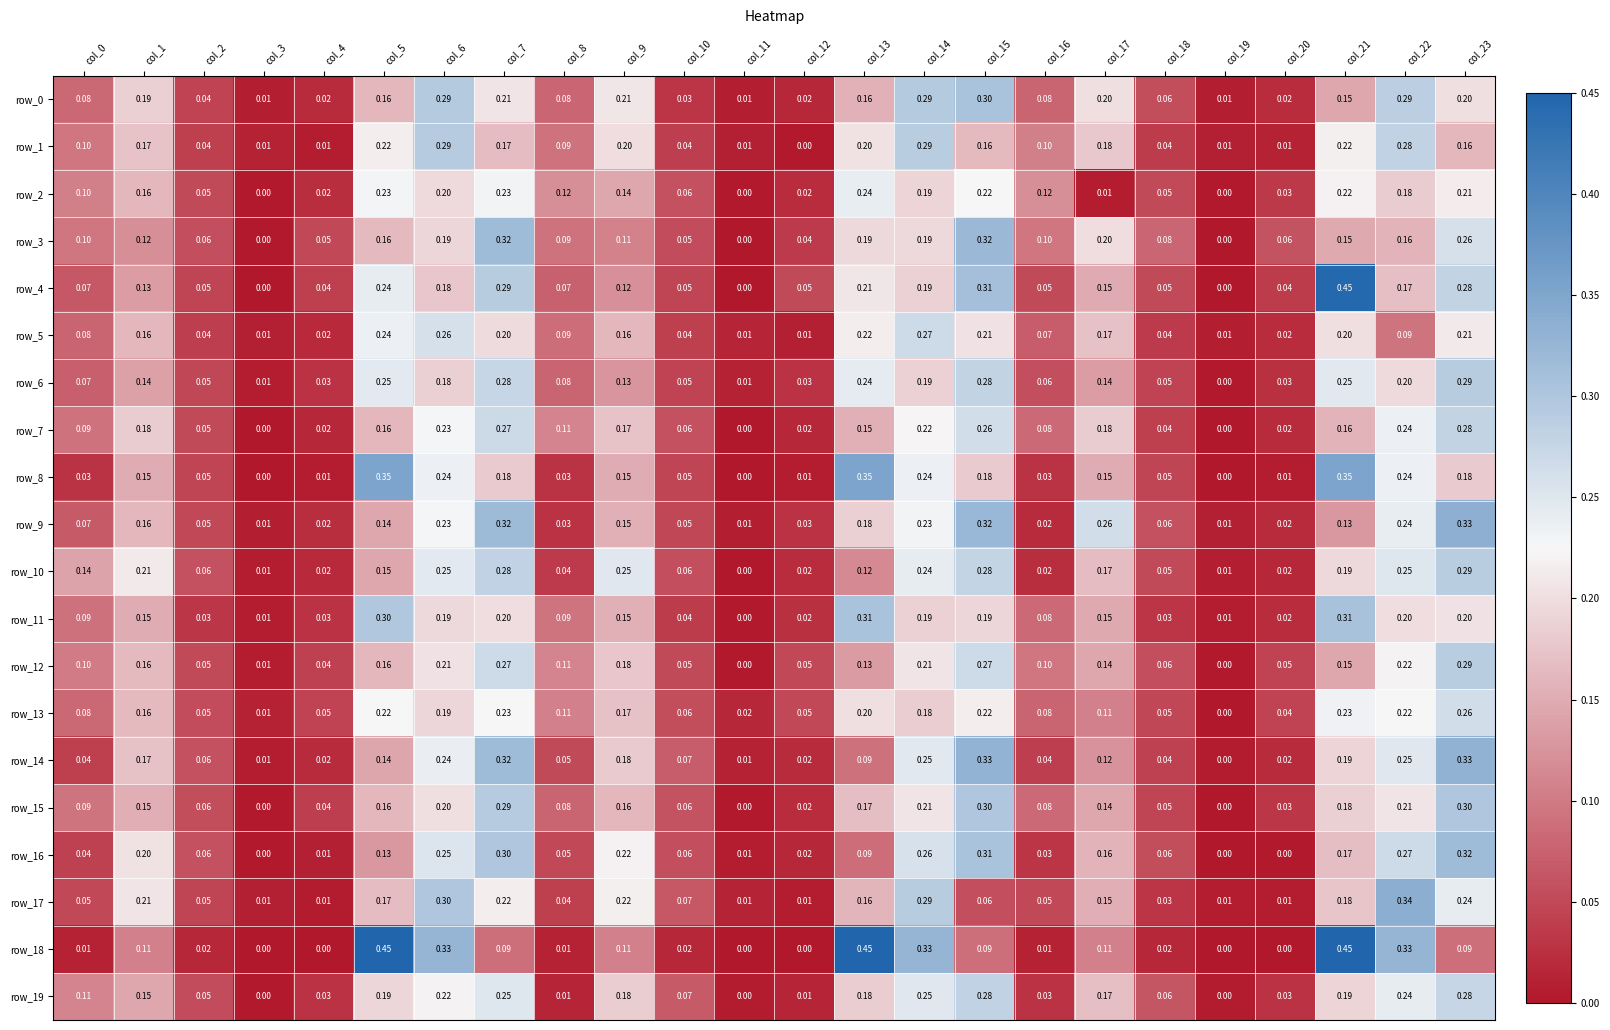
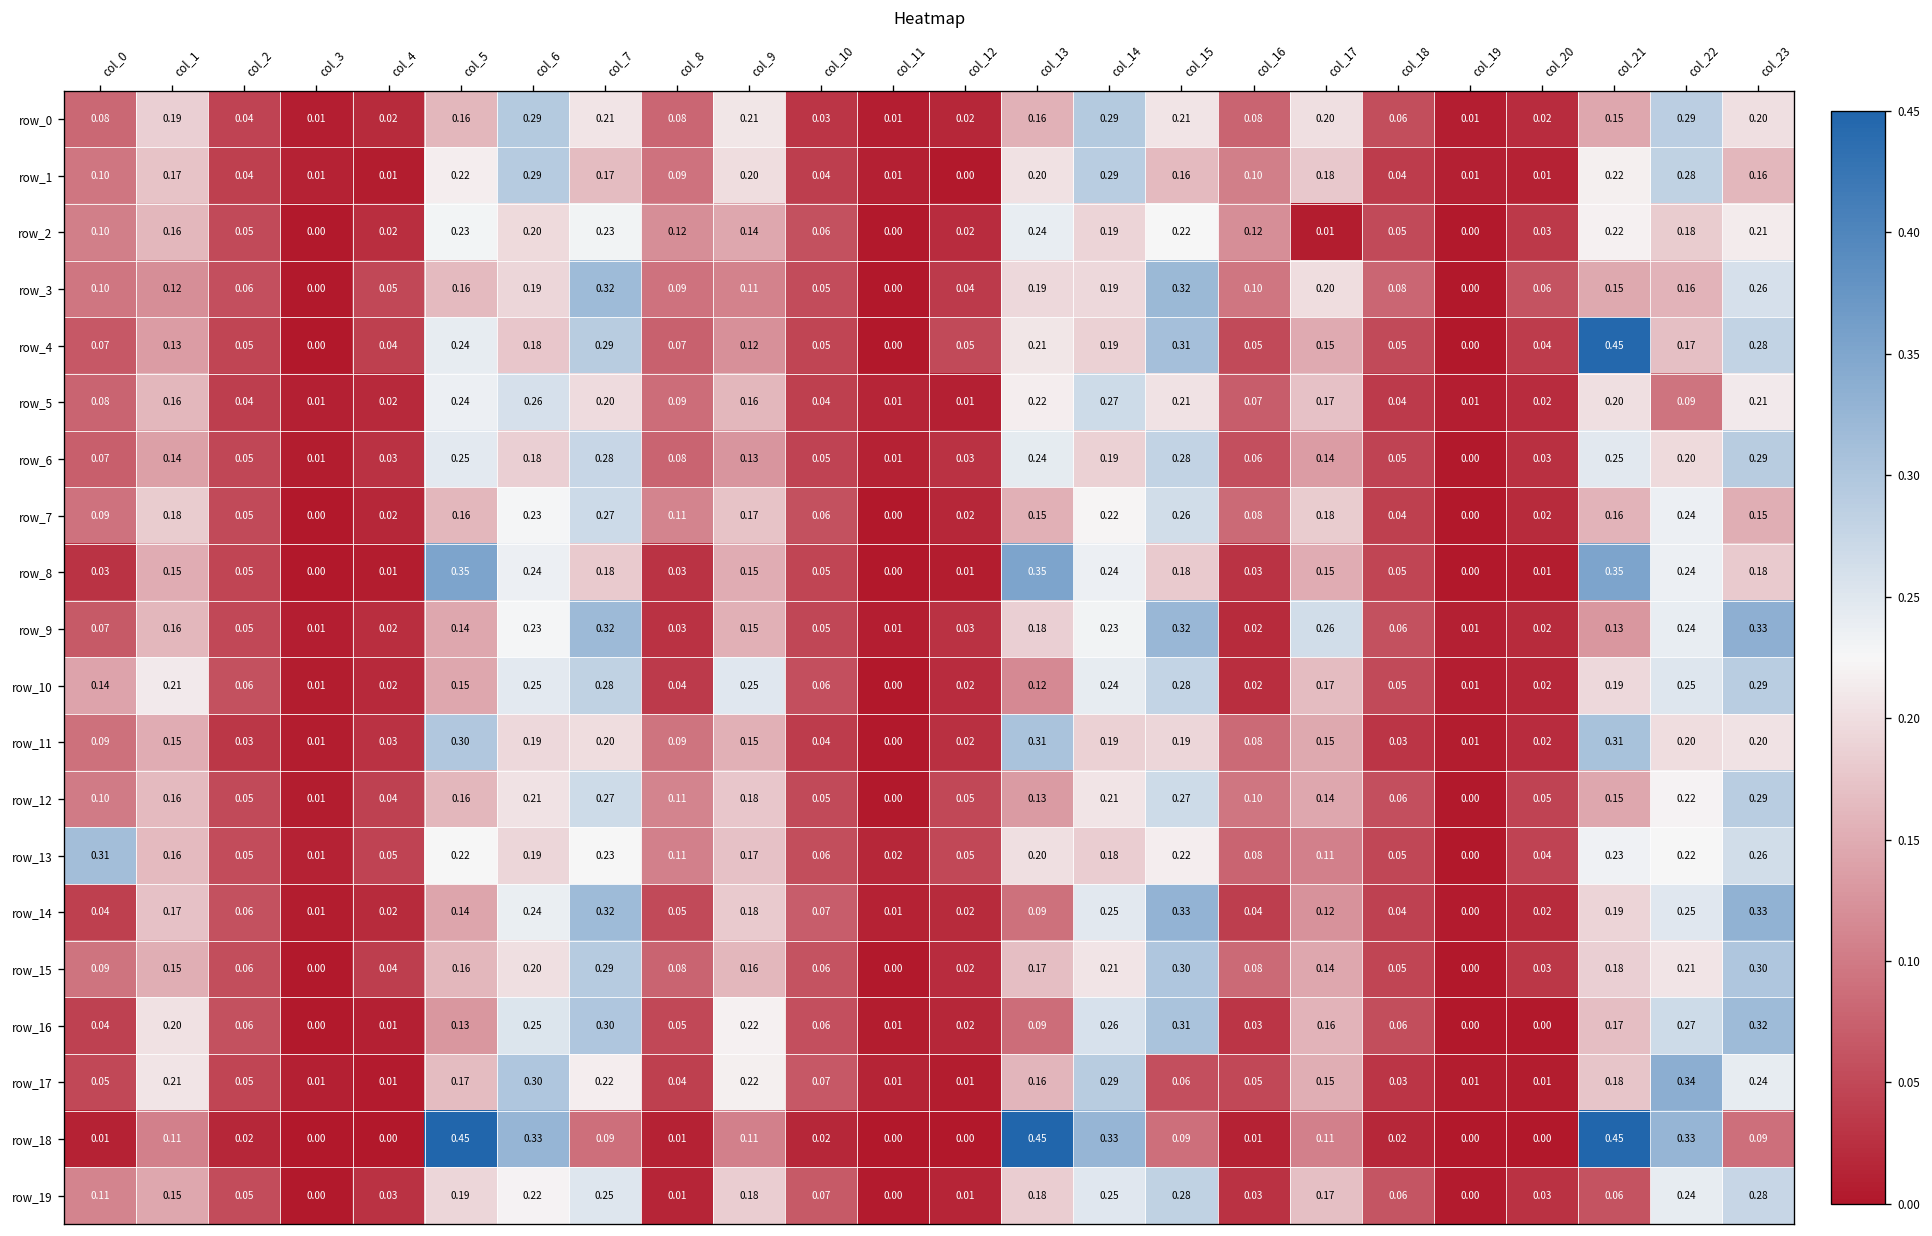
  {
    "row_0": {
      "col_0": 0.08,
      "col_1": 0.19,
      "col_2": 0.04,
      "col_3": 0.01,
      "col_4": 0.02,
      "col_5": 0.16,
      "col_6": 0.29,
      "col_7": 0.21,
      "col_8": 0.08,
      "col_9": 0.21,
      "col_10": 0.03,
      "col_11": 0.01,
      "col_12": 0.02,
      "col_13": 0.16,
      "col_14": 0.29,
-     "col_15": 0.30,
+     "col_15": 0.21,
      "col_16": 0.08,
      "col_17": 0.20,
      "col_18": 0.06,
      "col_19": 0.01,
      "col_20": 0.02,
      "col_21": 0.15,
      "col_22": 0.29,
      "col_23": 0.20
    },
    "row_7": {
      "col_0": 0.09,
      "col_1": 0.18,
      "col_2": 0.05,
      "col_3": 0.00,
      "col_4": 0.02,
      "col_5": 0.16,
      "col_6": 0.23,
      "col_7": 0.27,
      "col_8": 0.11,
      "col_9": 0.17,
      "col_10": 0.06,
      "col_11": 0.00,
      "col_12": 0.02,
      "col_13": 0.15,
      "col_14": 0.22,
      "col_15": 0.26,
      "col_16": 0.08,
      "col_17": 0.18,
      "col_18": 0.04,
      "col_19": 0.00,
      "col_20": 0.02,
      "col_21": 0.16,
      "col_22": 0.24,
-     "col_23": 0.28
+     "col_23": 0.15
    },
    "row_13": {
-     "col_0": 0.08,
+     "col_0": 0.31,
      "col_1": 0.16,
      "col_2": 0.05,
      "col_3": 0.01,
      "col_4": 0.05,
      "col_5": 0.22,
      "col_6": 0.19,
      "col_7": 0.23,
      "col_8": 0.11,
      "col_9": 0.17,
      "col_10": 0.06,
      "col_11": 0.02,
      "col_12": 0.05,
      "col_13": 0.20,
      "col_14": 0.18,
      "col_15": 0.22,
      "col_16": 0.08,
      "col_17": 0.11,
      "col_18": 0.05,
      "col_19": 0.00,
      "col_20": 0.04,
      "col_21": 0.23,
      "col_22": 0.22,
      "col_23": 0.26
    },
    "row_19": {
      "col_0": 0.11,
      "col_1": 0.15,
      "col_2": 0.05,
      "col_3": 0.00,
      "col_4": 0.03,
      "col_5": 0.19,
      "col_6": 0.22,
      "col_7": 0.25,
      "col_8": 0.01,
      "col_9": 0.18,
      "col_10": 0.07,
      "col_11": 0.00,
      "col_12": 0.01,
      "col_13": 0.18,
      "col_14": 0.25,
      "col_15": 0.28,
      "col_16": 0.03,
      "col_17": 0.17,
      "col_18": 0.06,
      "col_19": 0.00,
      "col_20": 0.03,
-     "col_21": 0.19,
+     "col_21": 0.06,
      "col_22": 0.24,
      "col_23": 0.28
    }
  }
